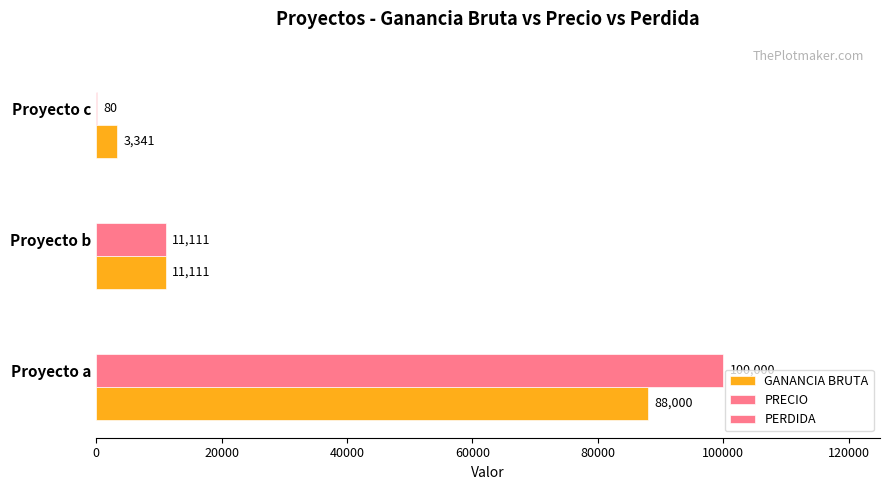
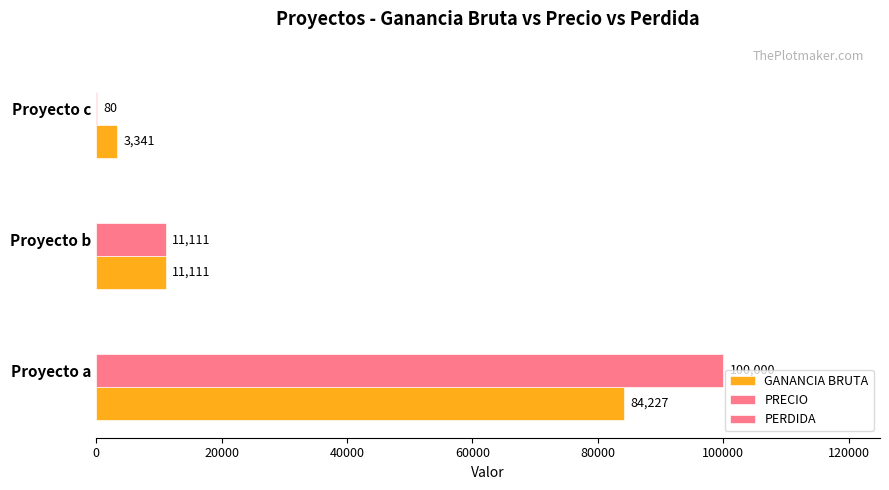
  {
    "GANANCIA BRUTA": {
      "Proyecto c": "3,341",
      "Proyecto b": "11,111",
-     "Proyecto a": "88,000"
+     "Proyecto a": "84,227"
    }
  }
